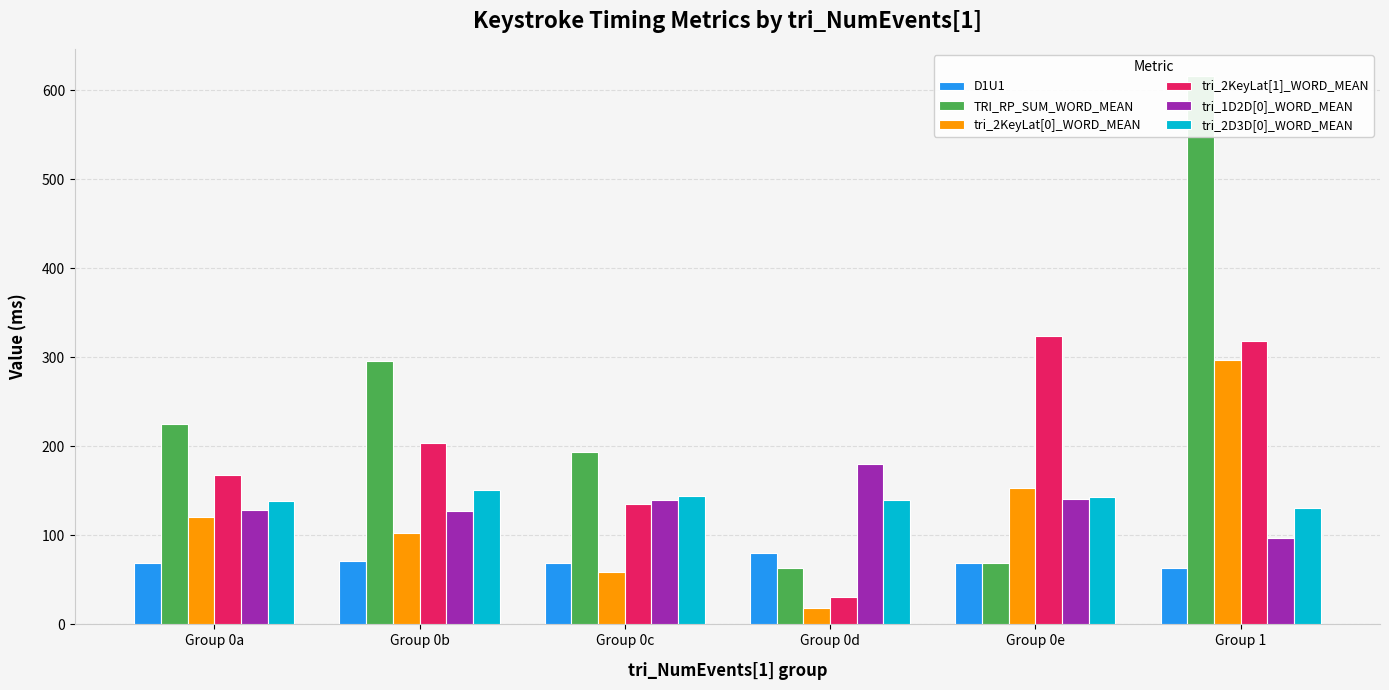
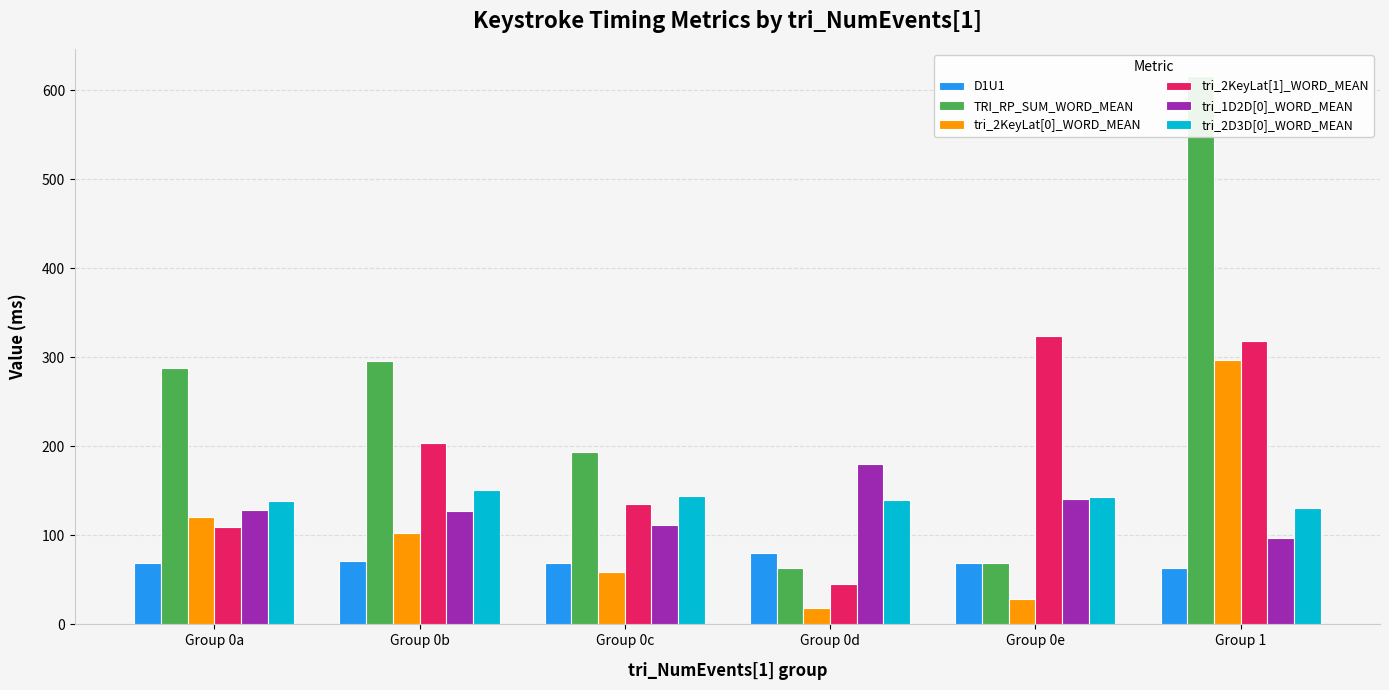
  {
    "TRI_RP_SUM_WORD_MEAN": {
-     "Group 0a": 230,
+     "Group 0a": 290,
      "Group 0b": 300,
      "Group 0c": 190,
      "Group 0d": 60,
      "Group 0e": 70
    },
    "tri_2KeyLat[0]_WORD_MEAN": {
      "Group 0a": 120,
      "Group 0b": 100,
      "Group 0c": 60,
      "Group 0d": 20,
-     "Group 0e": 150,
+     "Group 0e": 30,
      "Group 1": 300
    },
    "tri_2KeyLat[1]_WORD_MEAN": {
-     "Group 0a": 170,
+     "Group 0a": 110,
      "Group 0b": 200,
      "Group 0c": 140,
-     "Group 0d": 30,
+     "Group 0d": 50,
      "Group 0e": 320,
      "Group 1": 320
    },
    "tri_1D2D[0]_WORD_MEAN": {
      "Group 0a": 130,
      "Group 0b": 130,
-     "Group 0c": 140,
+     "Group 0c": 110,
      "Group 0d": 180,
      "Group 0e": 140,
      "Group 1": 100
    }
  }
